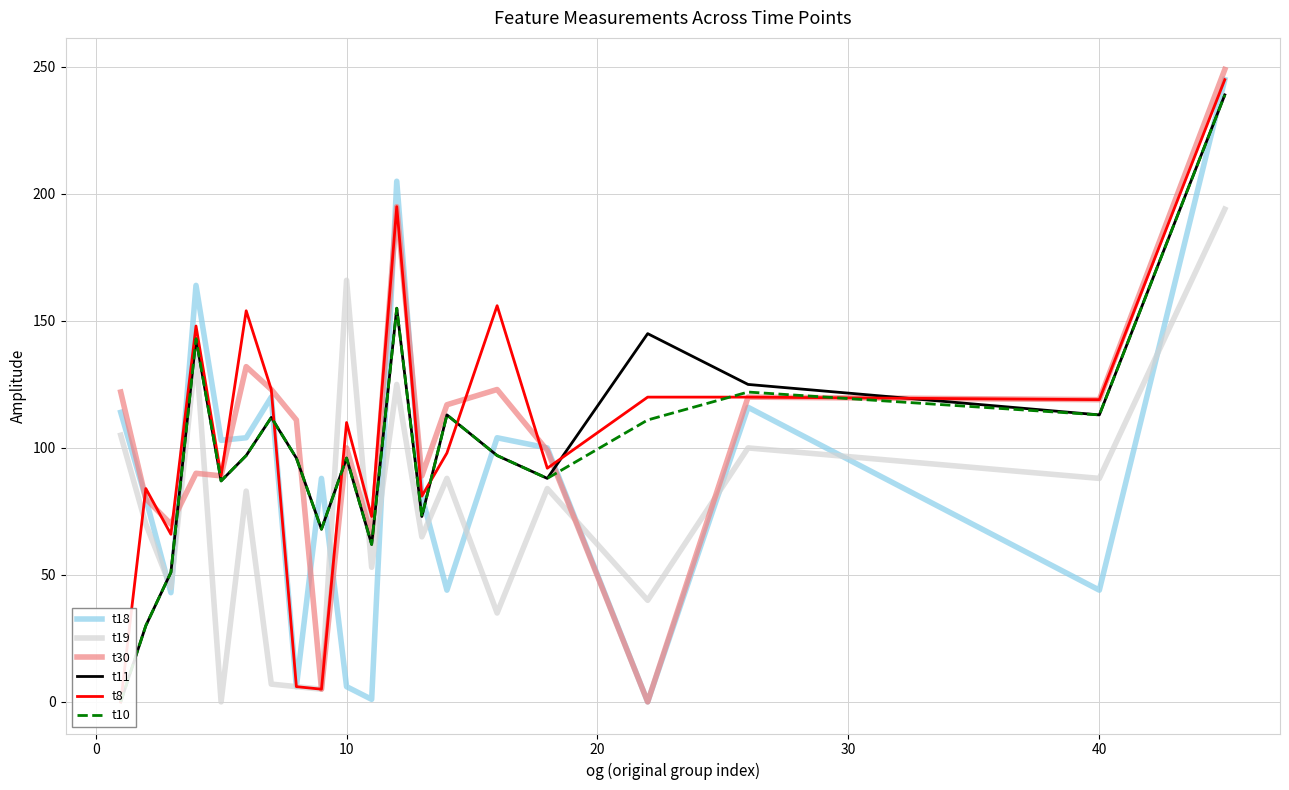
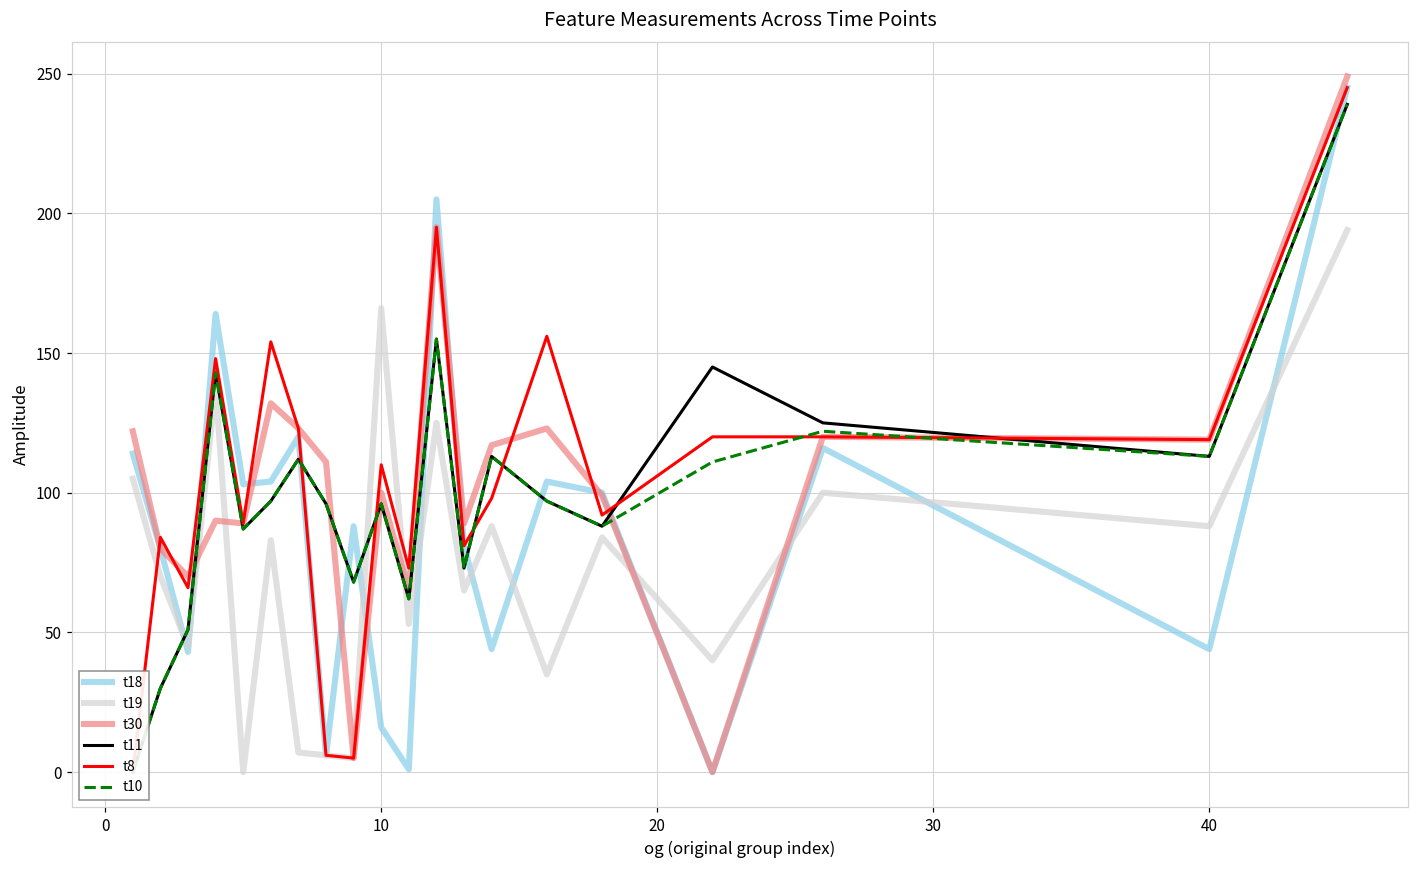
  {
    "t18": {
-     "10": 6,
+     "10": 16,
      "40": 44
    },
    "t19": {
      "10": 166,
      "40": 88
    },
    "t30": {
      "10": 100
    },
    "t8": {
      "10": 110
    }
  }
